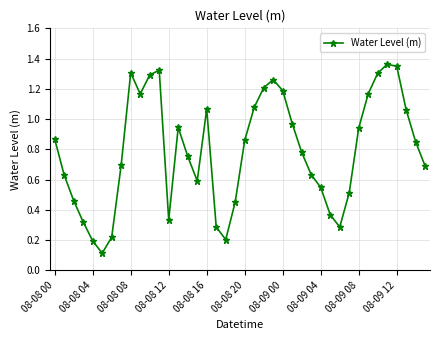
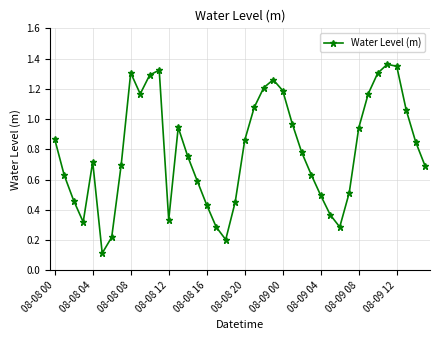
  {
    "08-08 00": 0.87,
-   "08-08 04": 0.20,
+   "08-08 04": 0.72,
    "08-08 08": 1.31,
    "08-08 12": 0.33,
-   "08-08 16": 1.07,
+   "08-08 16": 0.43,
    "08-08 20": 0.86,
    "08-09 00": 1.19,
-   "08-09 04": 0.55,
+   "08-09 04": 0.50,
    "08-09 08": 0.94,
    "08-09 12": 1.35
  }
